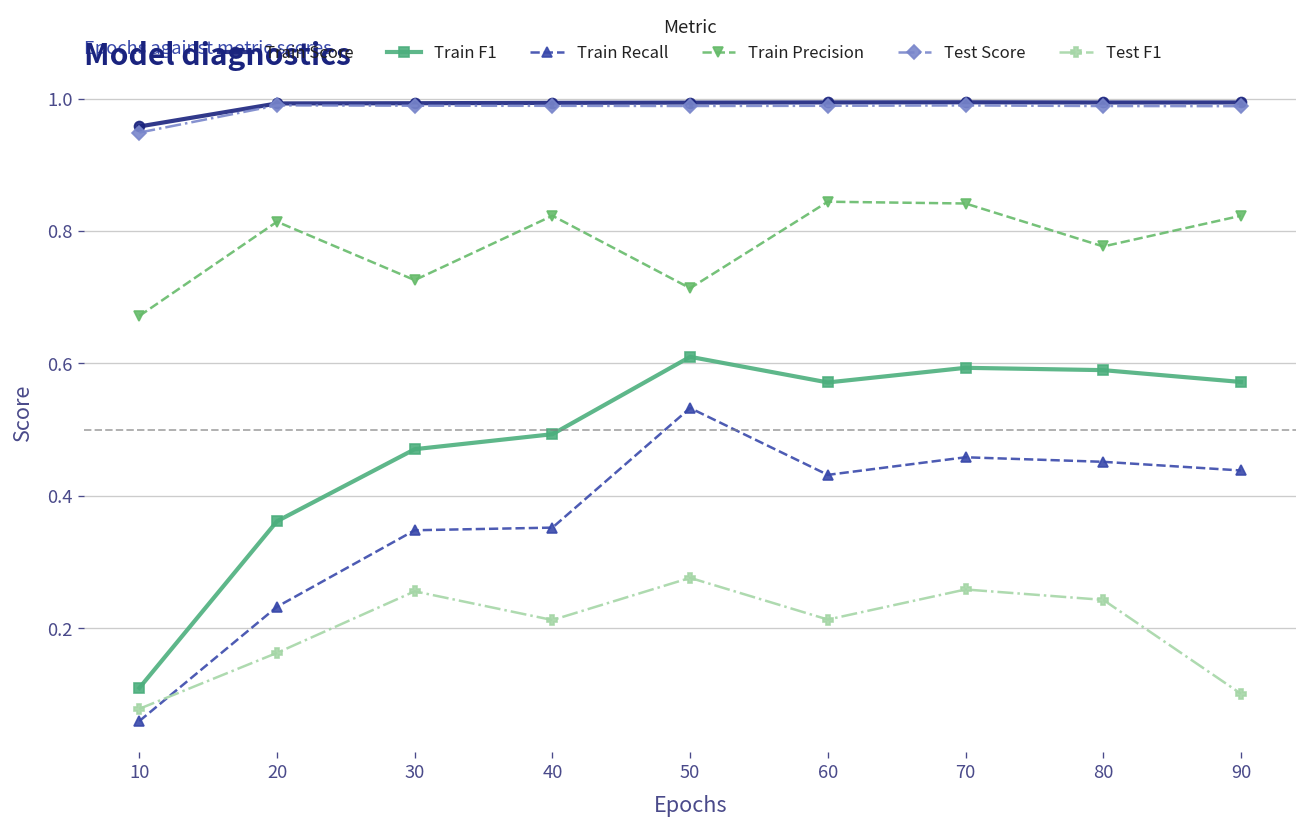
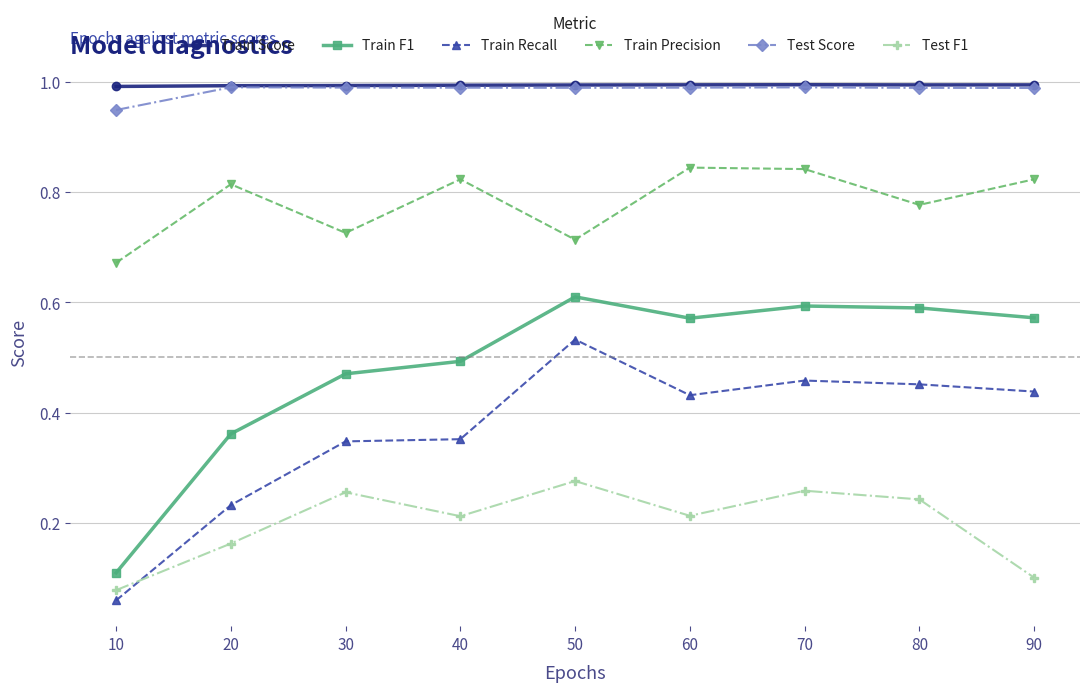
  {
    "Train Score": {
-     "10": 0.96,
+     "10": 0.99,
      "50": 0.99,
      "60": 0.99,
      "70": 0.99,
      "80": 0.99,
      "90": 0.99
    },
    "Train Recall": {
      "10": 0.06,
      "20": 0.23,
      "30": 0.35,
      "40": 0.35,
      "50": 0.53,
      "60": 0.43,
      "70": 0.46,
      "80": 0.45,
      "90": 0.44
    },
    "Test Score": {
      "10": 0.95,
      "50": 0.99,
      "60": 0.99,
      "70": 0.99,
      "80": 0.99,
      "90": 0.99
    },
    "Test F1": {
      "10": 0.08,
      "20": 0.16,
      "30": 0.26,
      "40": 0.21,
      "50": 0.28,
      "60": 0.21,
      "70": 0.26,
      "80": 0.24,
      "90": 0.10
    }
  }
